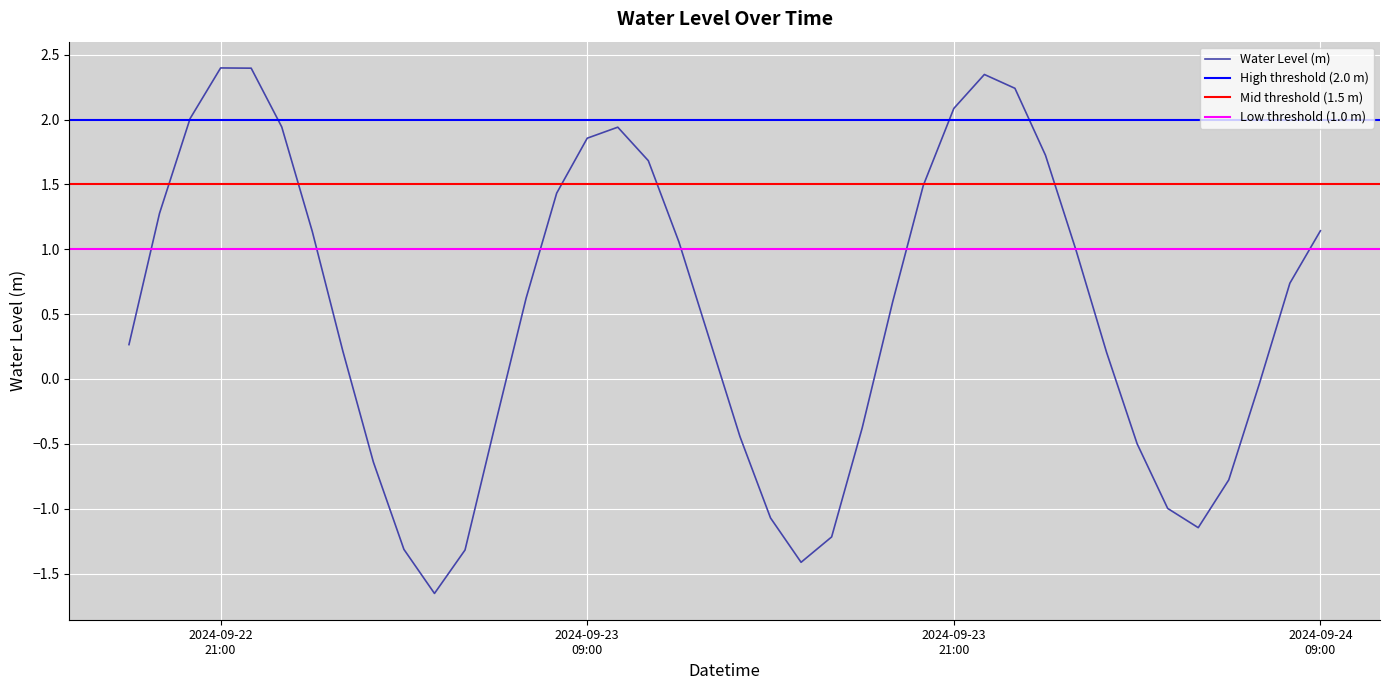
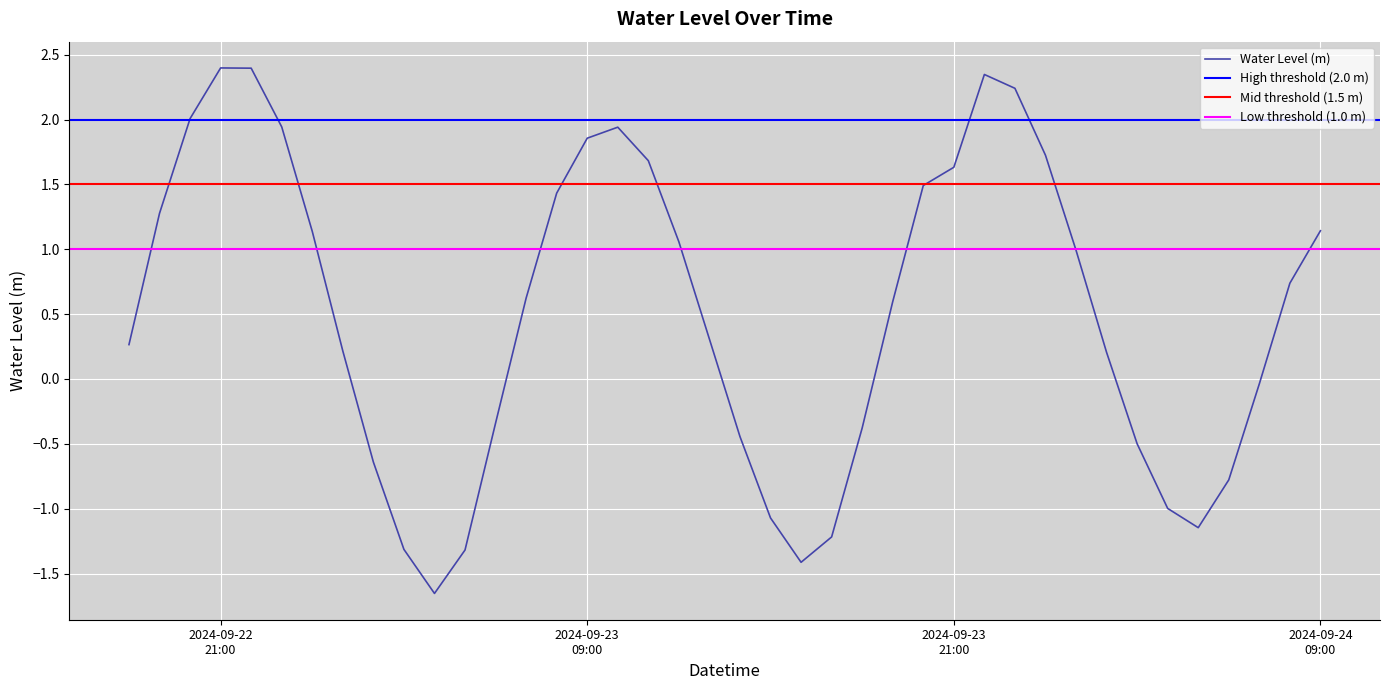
  {
    "2024-09-22 21:00": 2.40,
    "2024-09-23 09:00": 1.86,
-   "2024-09-23 21:00": 2.09,
+   "2024-09-23 21:00": 1.63,
    "2024-09-24 09:00": 1.14
  }
